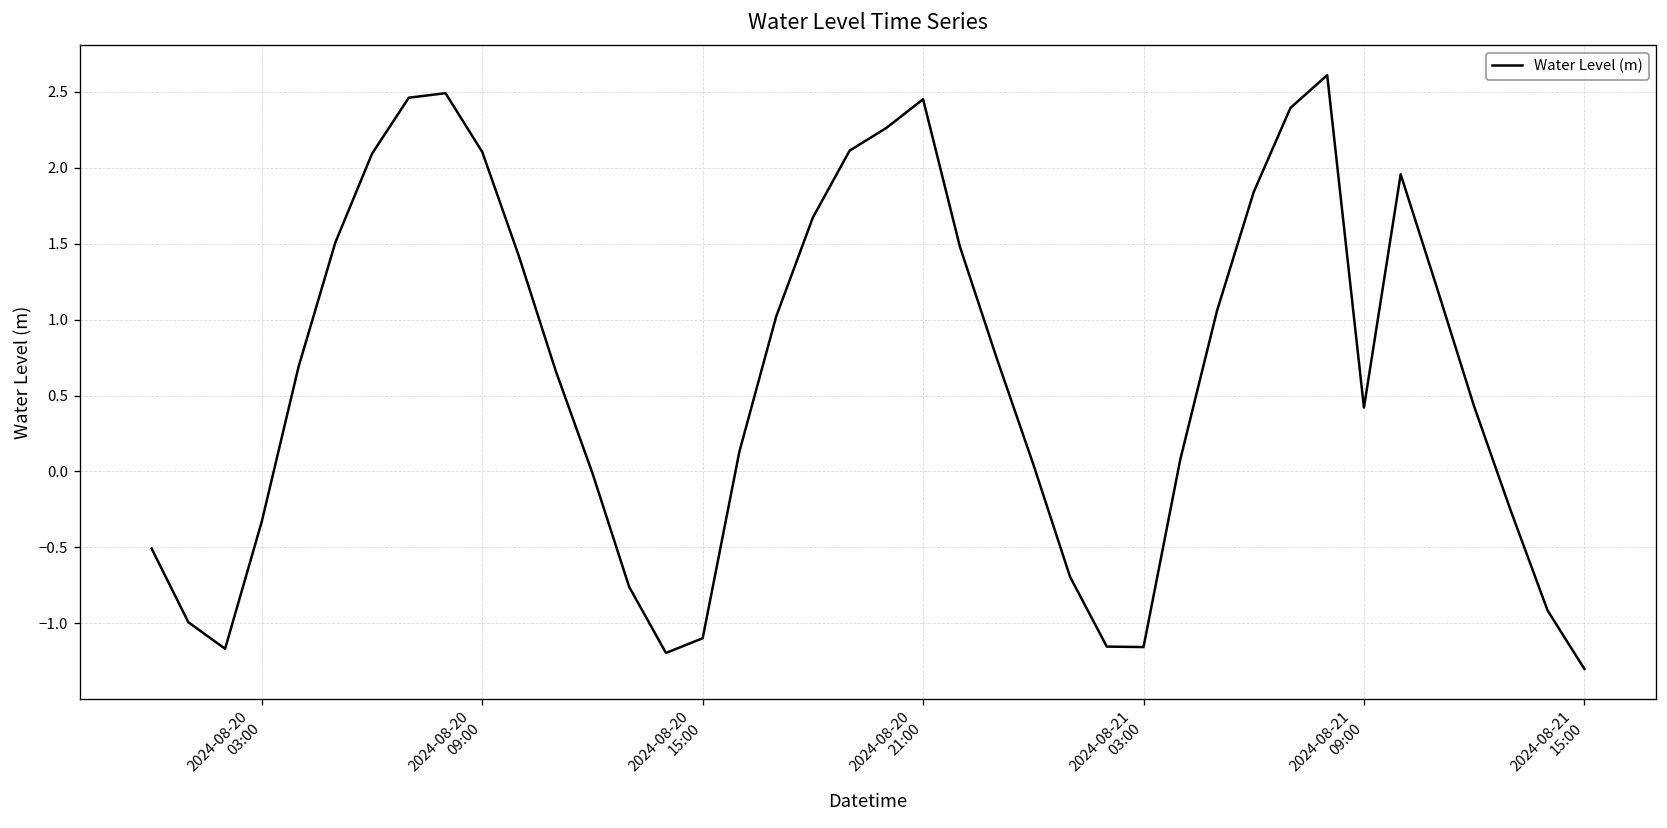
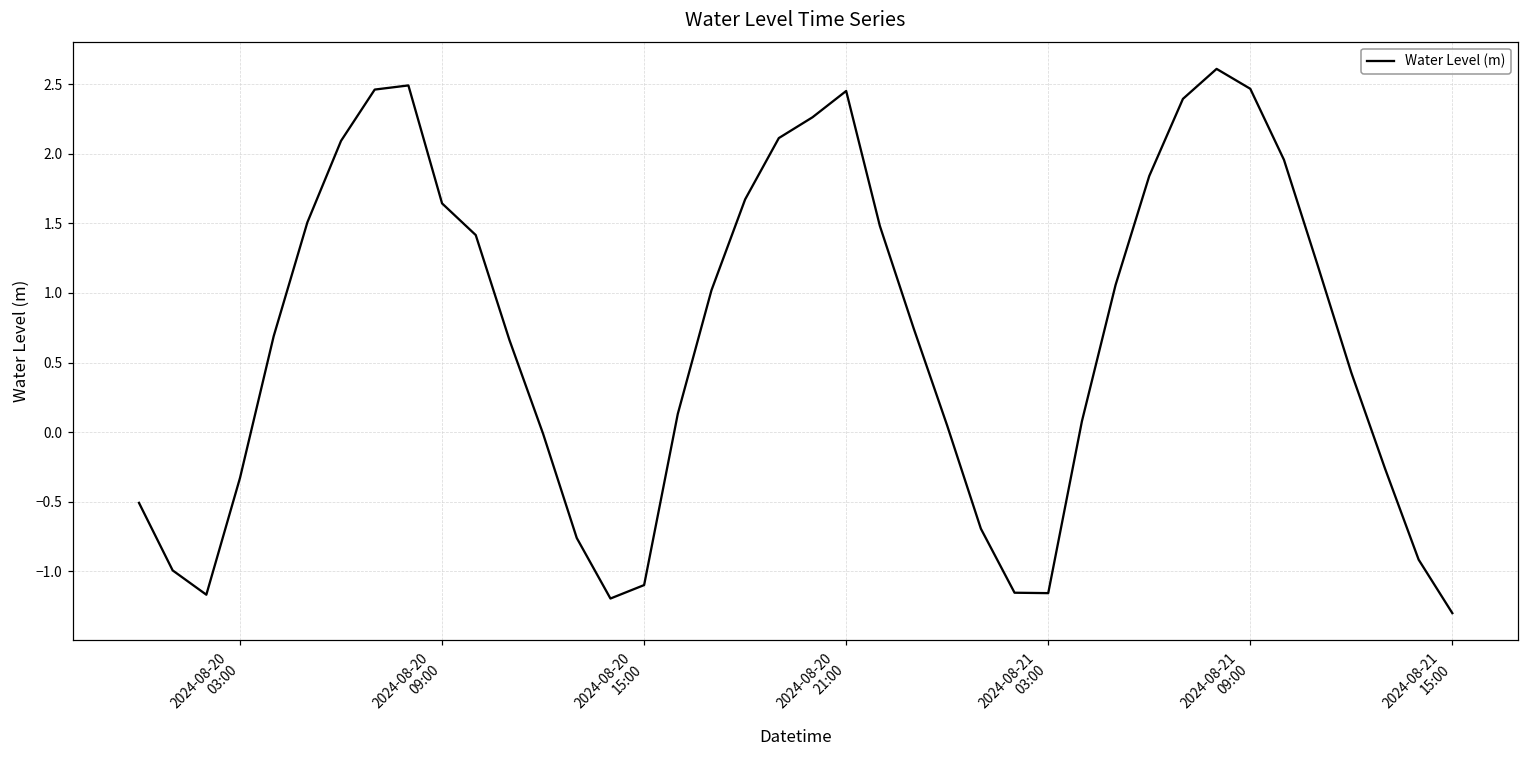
  {
    "2024-08-20 03:00": -0.33,
-   "2024-08-20 09:00": 2.10,
+   "2024-08-20 09:00": 1.64,
    "2024-08-20 15:00": -1.10,
    "2024-08-20 21:00": 2.45,
    "2024-08-21 03:00": -1.16,
-   "2024-08-21 09:00": 0.42,
+   "2024-08-21 09:00": 2.47,
    "2024-08-21 15:00": -1.30
  }
